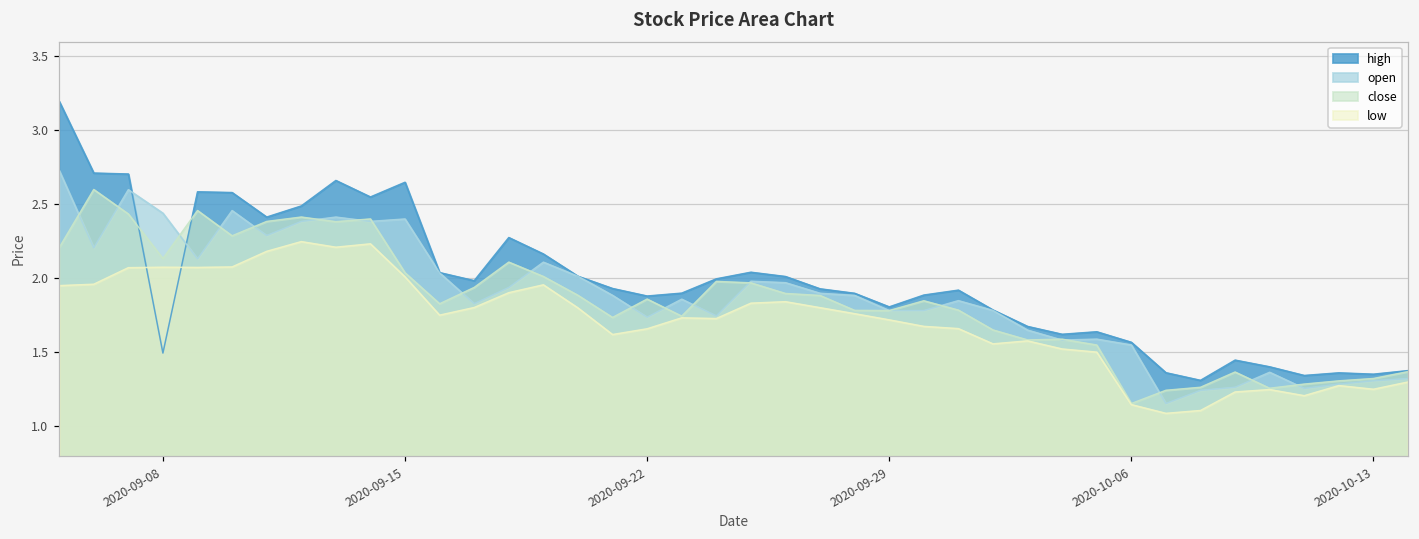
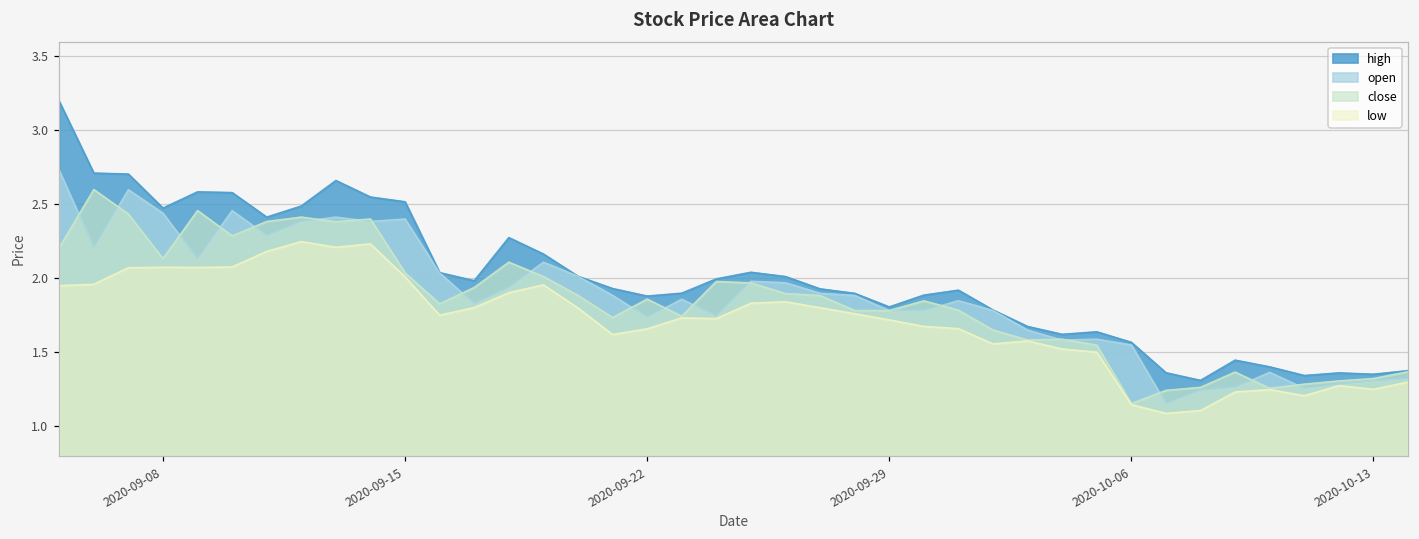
  {
    "high": {
-     "2020-09-08": 1.49,
-     "2020-09-15": 2.65,
+     "2020-09-08": 2.48,
+     "2020-09-15": 2.52,
      "2020-09-22": 1.88,
      "2020-09-29": 1.81,
      "2020-10-13": 1.35
    }
  }
